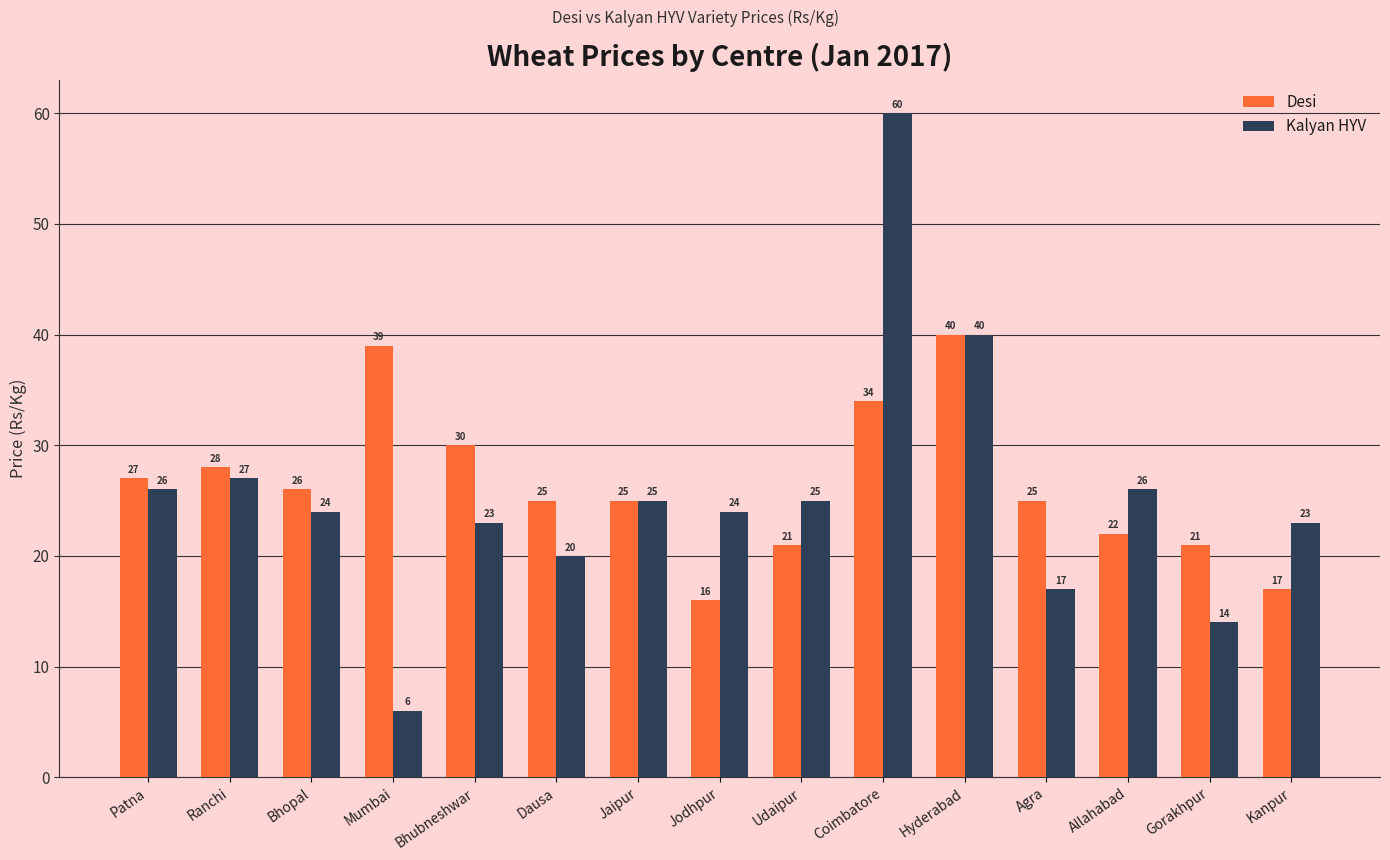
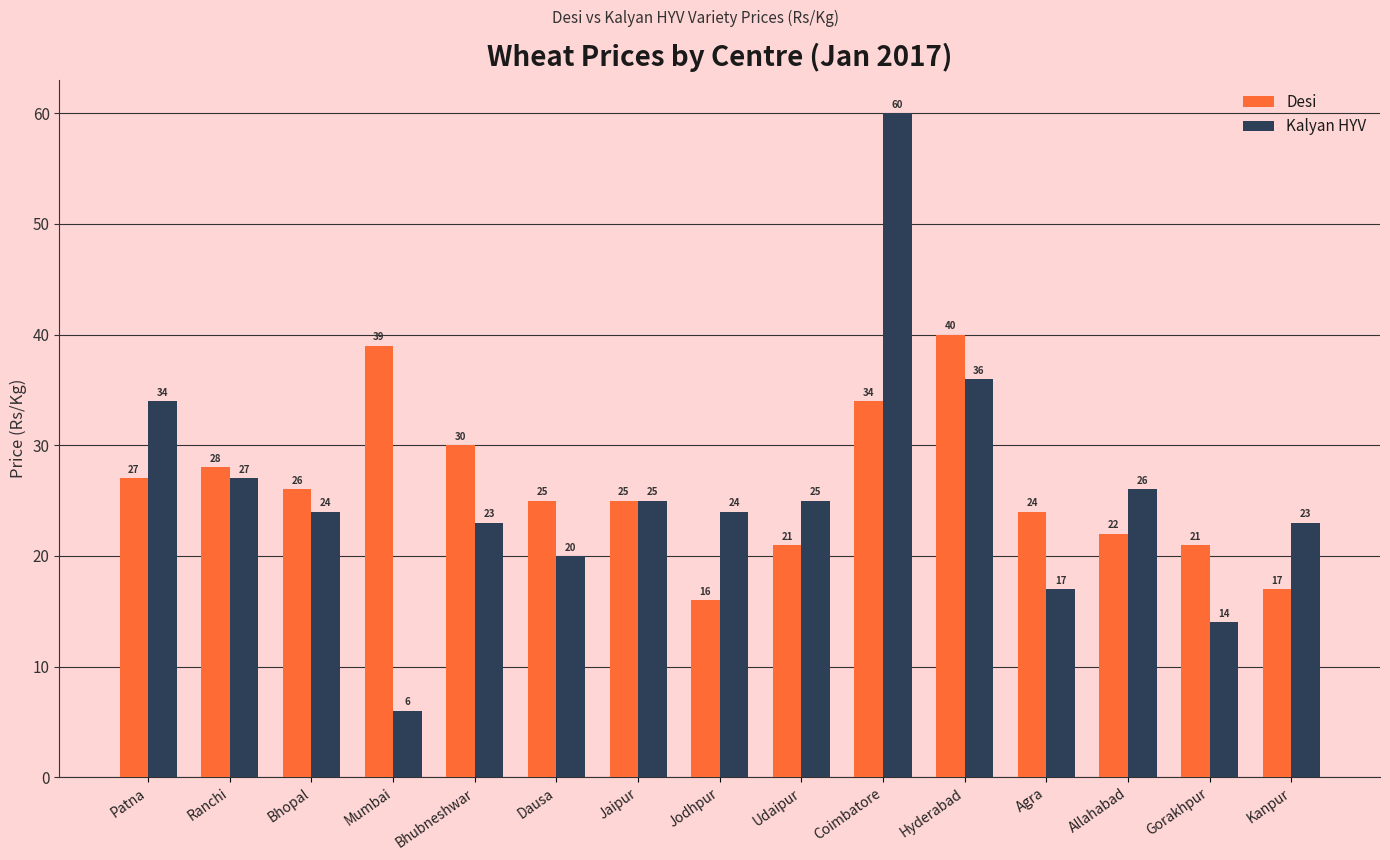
  {
    "Desi": {
      "Patna": 27,
      "Ranchi": 28,
      "Bhopal": 26,
      "Mumbai": 39,
      "Bhubneshwar": 30,
      "Dausa": 25,
      "Jaipur": 25,
      "Jodhpur": 16,
      "Udaipur": 21,
      "Coimbatore": 34,
      "Hyderabad": 40,
-     "Agra": 25,
+     "Agra": 24,
      "Allahabad": 22,
      "Gorakhpur": 21,
      "Kanpur": 17
    },
    "Kalyan HYV": {
-     "Patna": 26,
+     "Patna": 34,
      "Ranchi": 27,
      "Bhopal": 24,
      "Mumbai": 6,
      "Bhubneshwar": 23,
      "Dausa": 20,
      "Jaipur": 25,
      "Jodhpur": 24,
      "Udaipur": 25,
      "Coimbatore": 60,
-     "Hyderabad": 40,
+     "Hyderabad": 36,
      "Agra": 17,
      "Allahabad": 26,
      "Gorakhpur": 14,
      "Kanpur": 23
    }
  }
